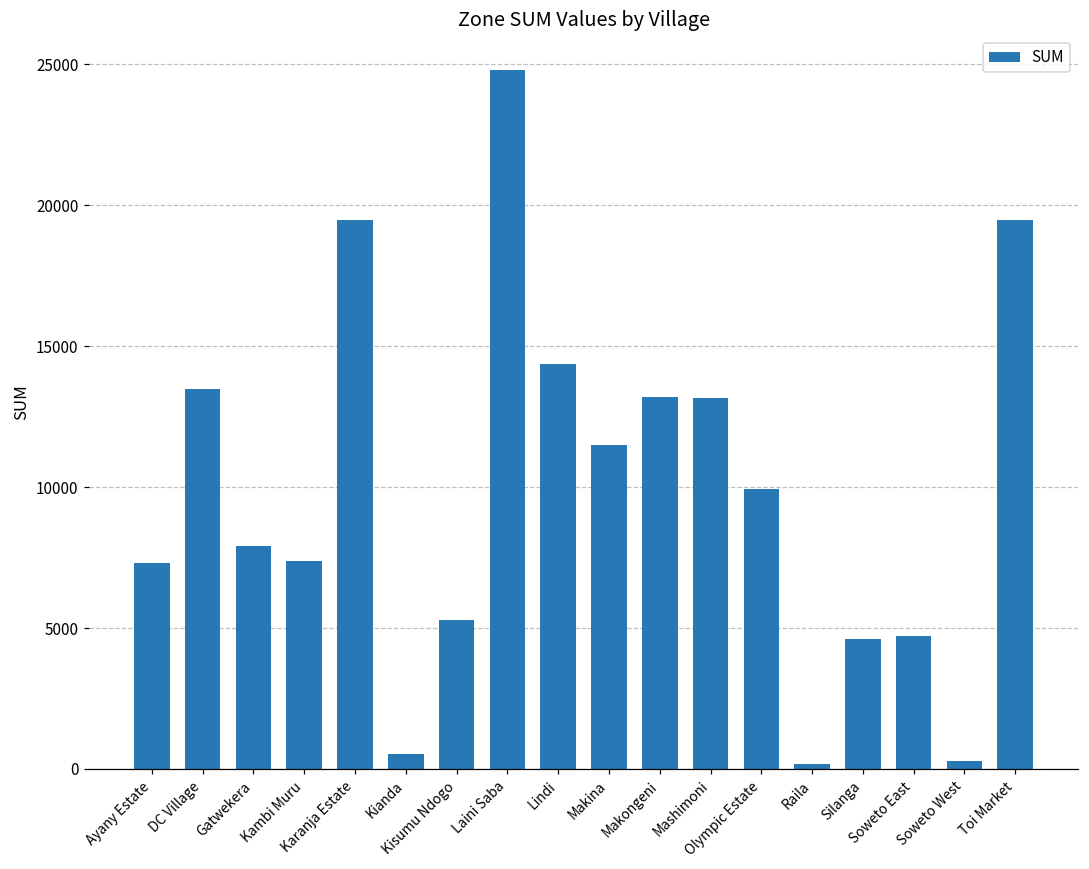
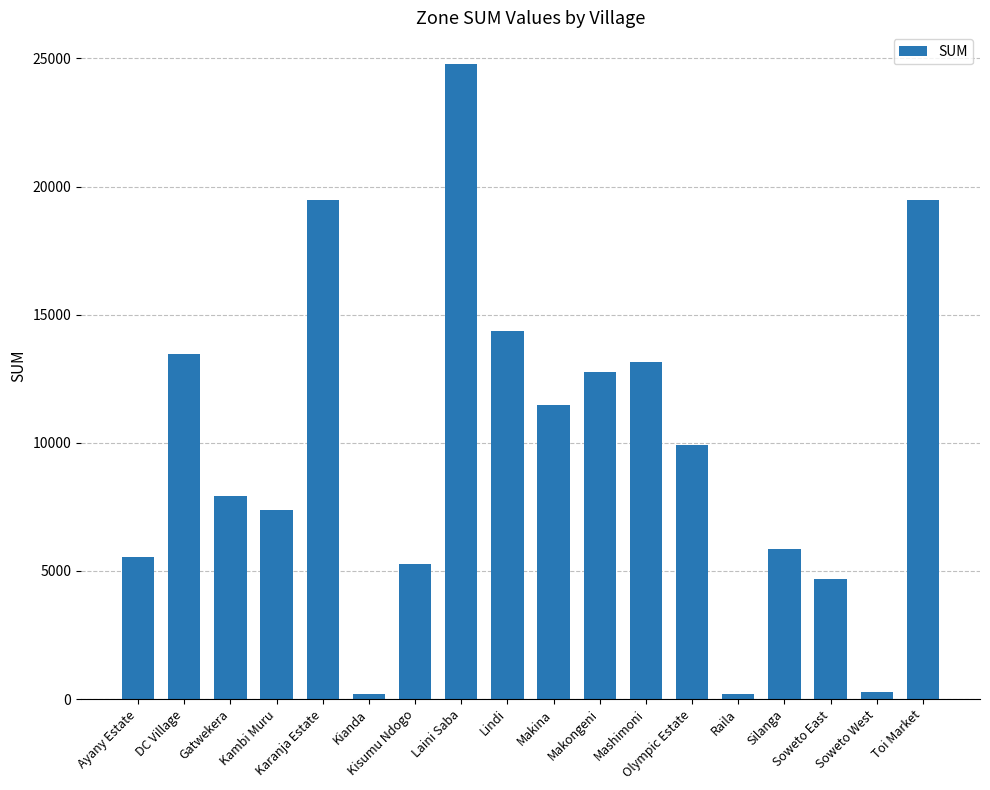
  {
-   "Ayany Estate": 7300,
+   "Ayany Estate": 5600,
    "DC Village": 13500,
    "Gatwekera": 7900,
    "Kambi Muru": 7400,
    "Karanja Estate": 19500,
-   "Kianda": 500,
+   "Kianda": 200,
    "Kisumu Ndogo": 5300,
    "Laini Saba": 24800,
    "Lindi": 14400,
    "Makina": 11500,
-   "Makongeni": 13200,
+   "Makongeni": 12800,
    "Mashimoni": 13200,
    "Olympic Estate": 9900,
    "Raila": 200,
-   "Silanga": 4600,
+   "Silanga": 5800,
    "Soweto East": 4700,
    "Soweto West": 300,
    "Toi Market": 19500
  }
